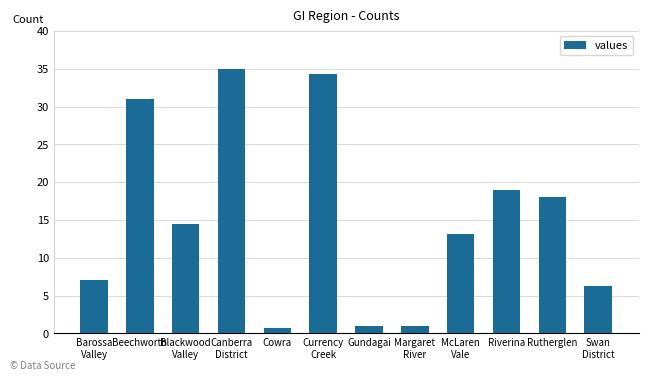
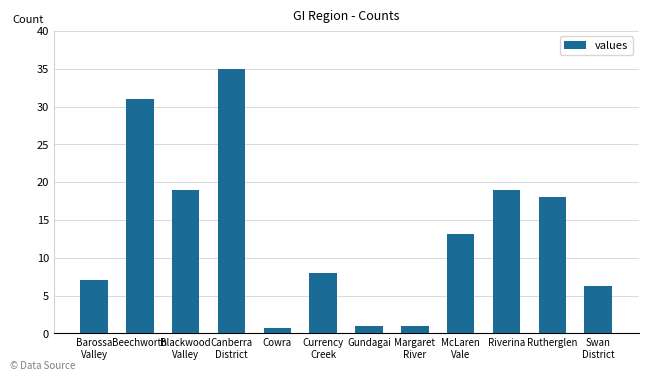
  {
    "Barossa Valley": 7,
    "Beechworth": 31,
-   "Blackwood Valley": 15,
+   "Blackwood Valley": 19,
    "Canberra District": 35,
    "Cowra": 1,
-   "Currency Creek": 34,
+   "Currency Creek": 8,
    "Gundagai": 1,
    "Margaret River": 1,
    "McLaren Vale": 13,
    "Riverina": 19,
    "Rutherglen": 18,
    "Swan District": 6
  }
